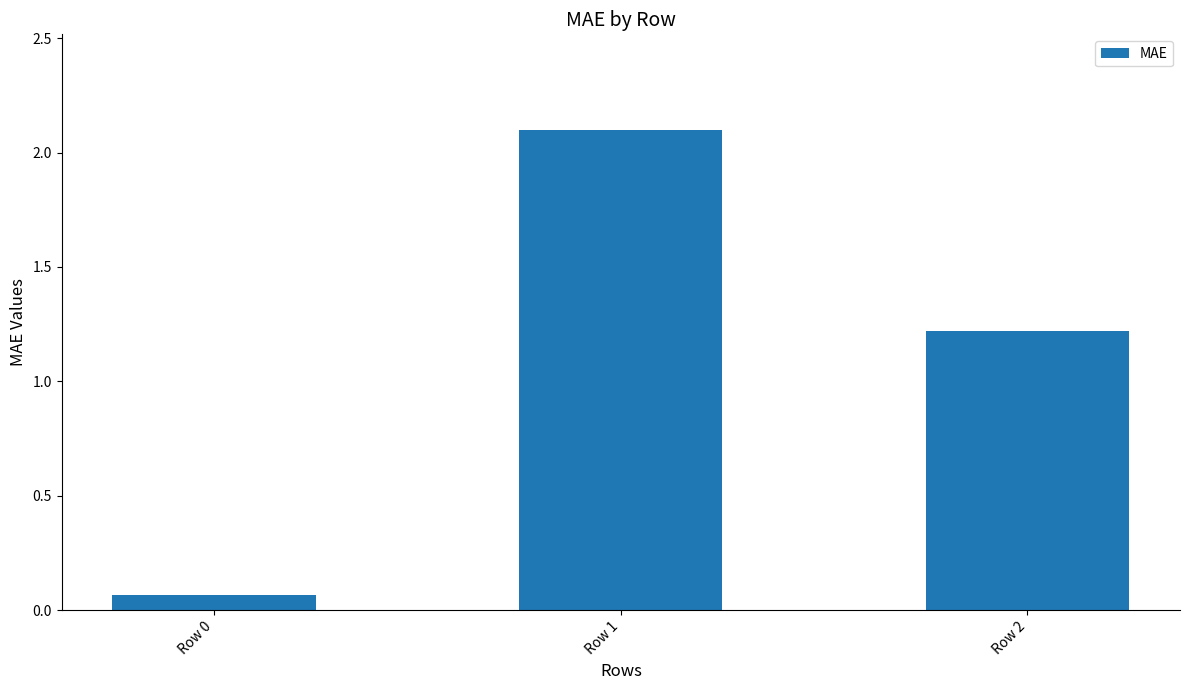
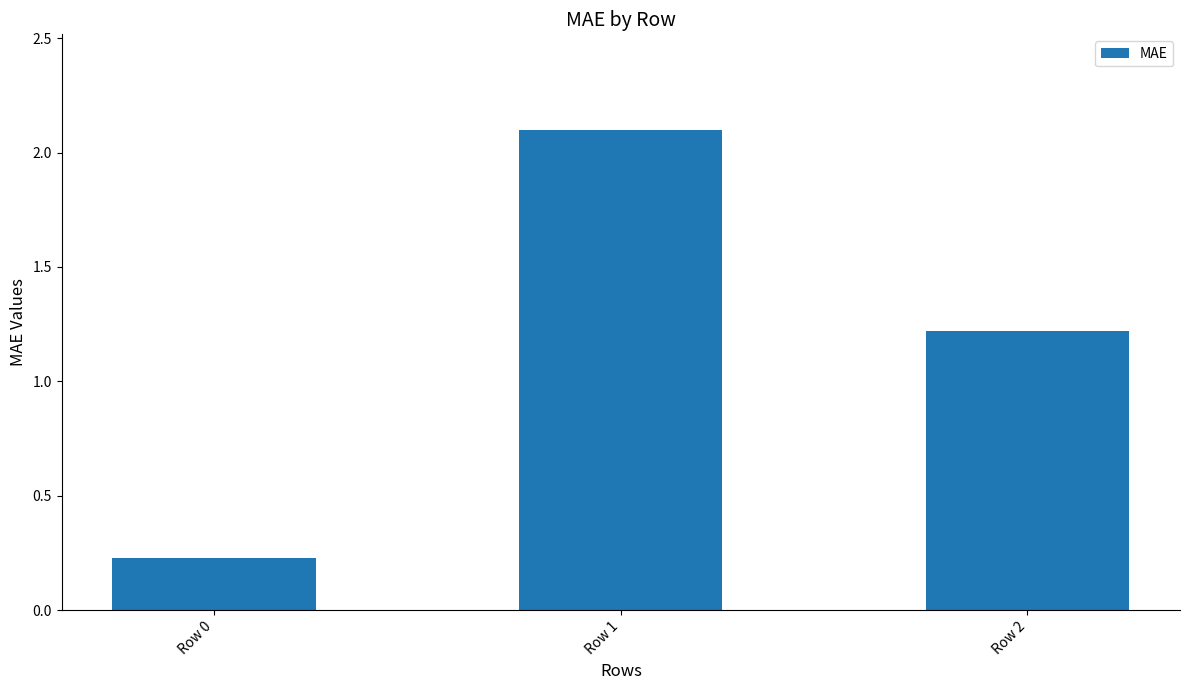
  {
-   "Row 0": 0.06,
+   "Row 0": 0.23,
    "Row 1": 2.10,
    "Row 2": 1.22
  }
